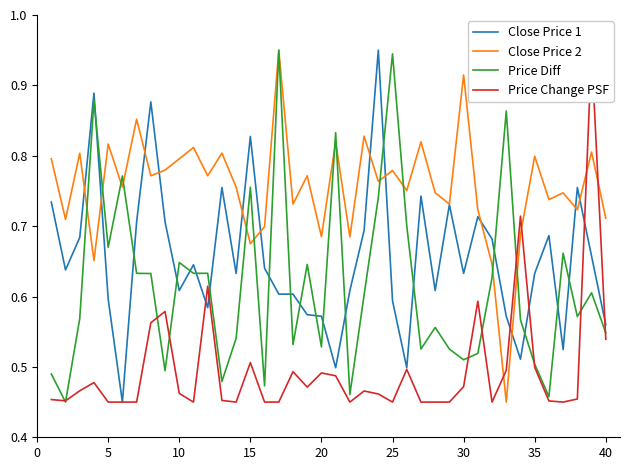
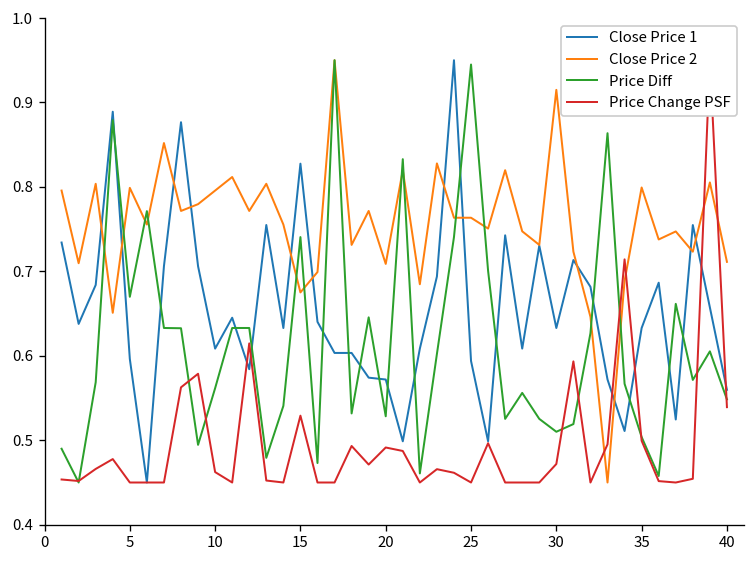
  {
    "Close Price 1": {
      "5": 0.60,
      "10": 0.61,
      "15": 0.83,
      "20": 0.57,
      "25": 0.59,
      "30": 0.63,
      "35": 0.63,
      "40": 0.56
    },
    "Close Price 2": {
-     "5": 0.82,
+     "5": 0.80,
      "10": 0.80,
      "15": 0.68,
-     "20": 0.68,
-     "25": 0.78,
+     "20": 0.71,
+     "25": 0.76,
      "30": 0.91,
      "35": 0.80,
      "40": 0.71
    },
    "Price Diff": {
      "5": 0.67,
-     "10": 0.65,
-     "15": 0.76,
+     "10": 0.56,
+     "15": 0.74,
      "20": 0.53,
      "25": 0.94,
      "30": 0.51,
      "35": 0.50,
      "40": 0.55
    },
    "Price Change PSF": {
      "5": 0.45,
      "10": 0.46,
-     "15": 0.51,
+     "15": 0.53,
      "20": 0.49,
      "25": 0.45,
      "30": 0.47,
      "35": 0.50,
      "40": 0.54
    }
  }
